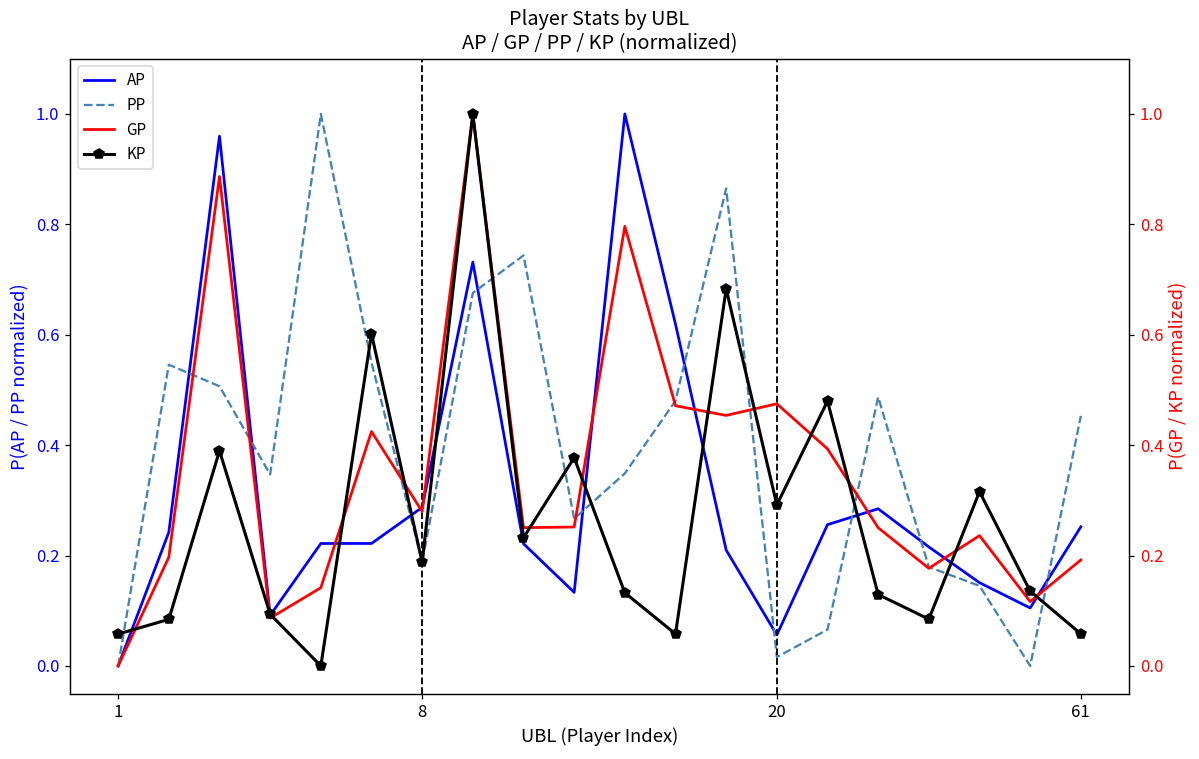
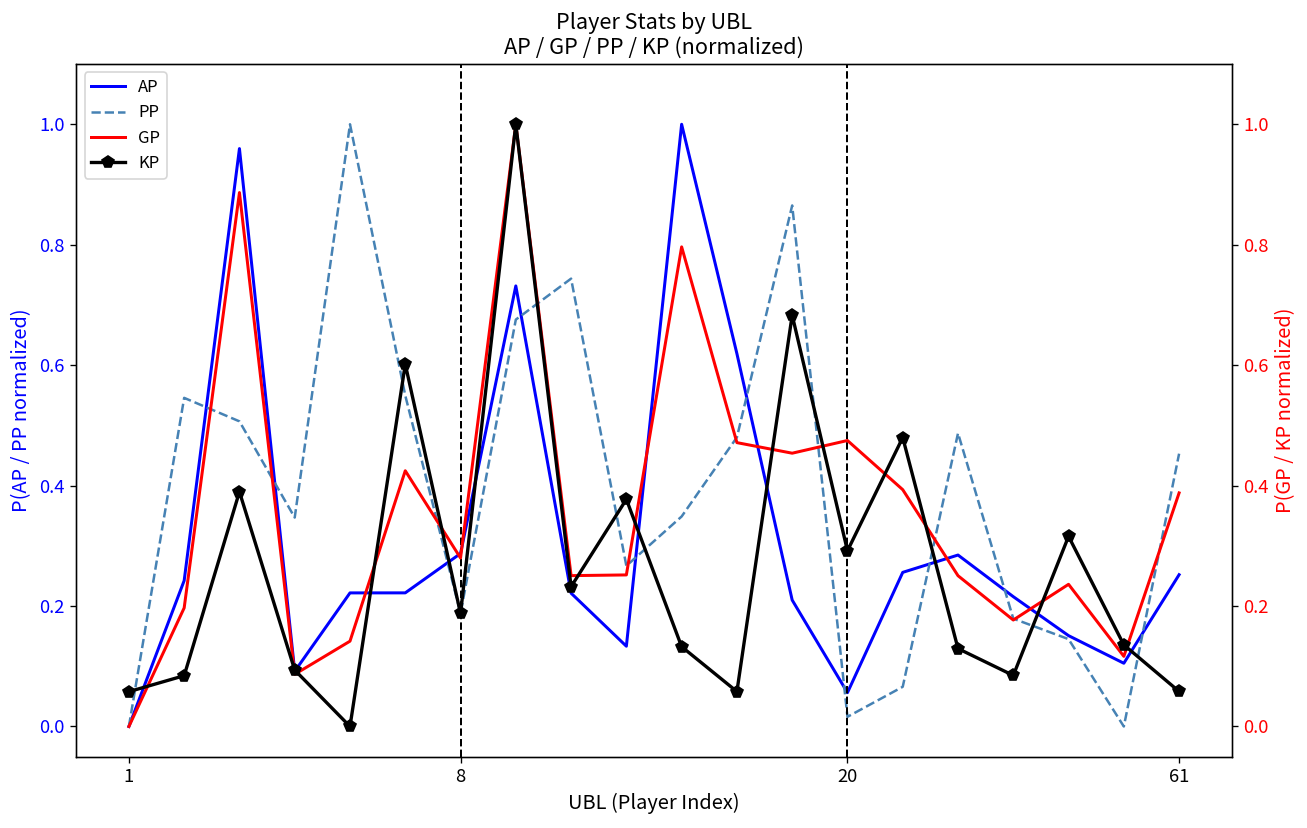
  {
    "AP": {
      "20": 0.06,
      "61": 0.25
    },
    "PP": {
      "20": 0.02,
      "61": 0.45
    },
    "GP": {
      "20": 0.47,
-     "61": 0.19
+     "61": 0.39
    },
    "KP": {
      "20": 0.29,
      "61": 0.06
    }
  }
